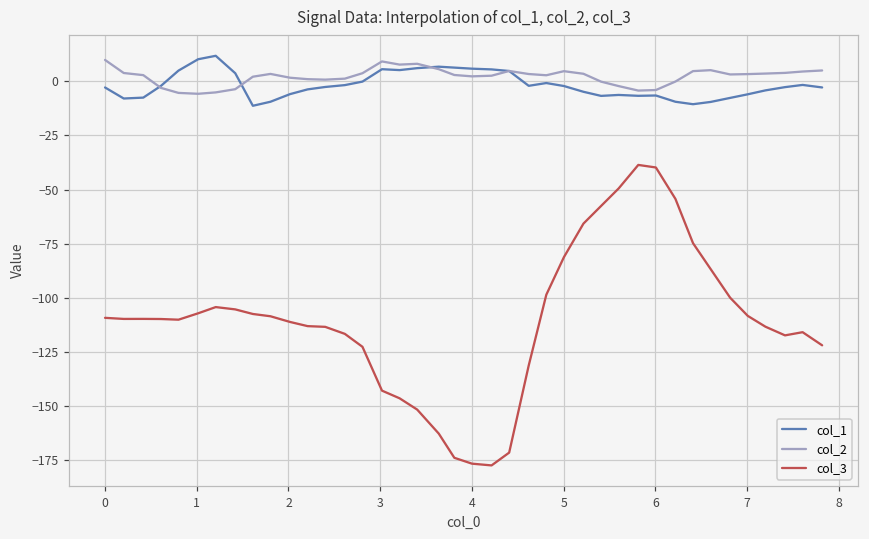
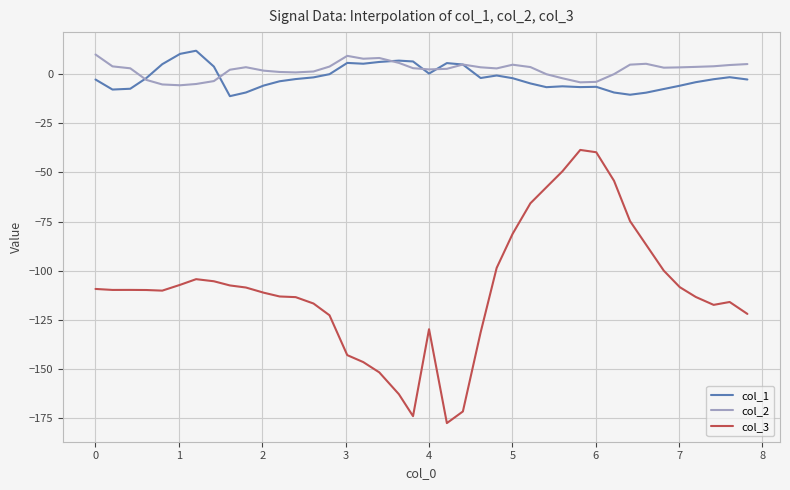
  {
    "col_1": {
      "0": -3,
-     "4": 6
+     "4": 0
    },
    "col_2": {
      "0": 10,
      "4": 2
    },
    "col_3": {
      "0": -109,
-     "4": -177
+     "4": -130
    }
  }
